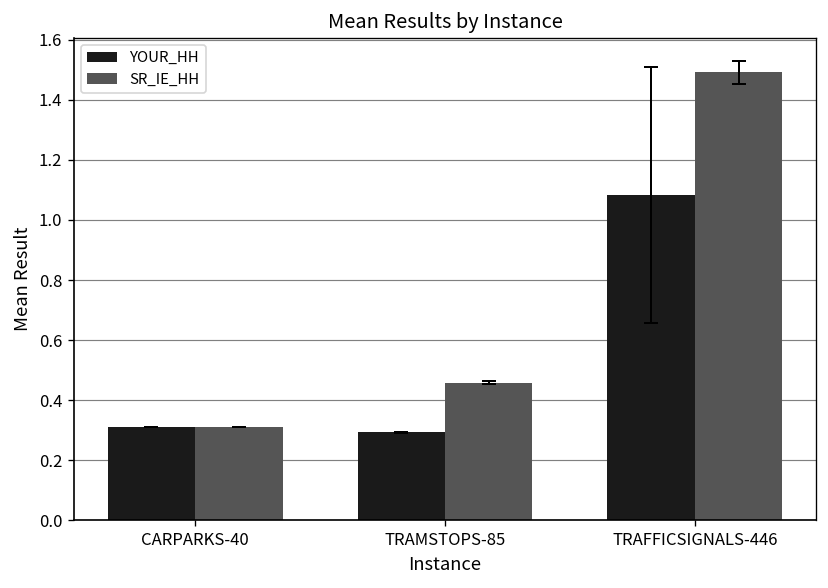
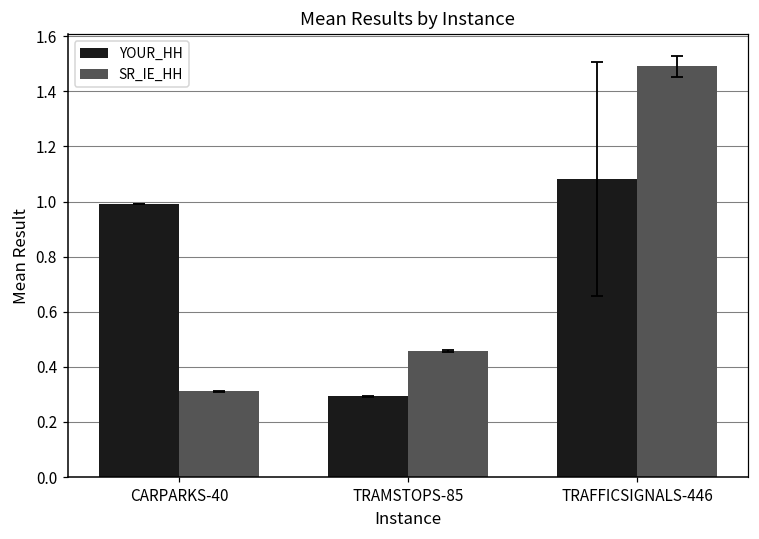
  {
    "YOUR_HH": {
-     "CARPARKS-40": 0.31,
+     "CARPARKS-40": 0.99,
      "TRAMSTOPS-85": 0.29,
      "TRAFFICSIGNALS-446": 1.08
    },
    "SR_IE_HH": {
      "CARPARKS-40": 0.31,
      "TRAMSTOPS-85": 0.46,
      "TRAFFICSIGNALS-446": 1.49
    }
  }
